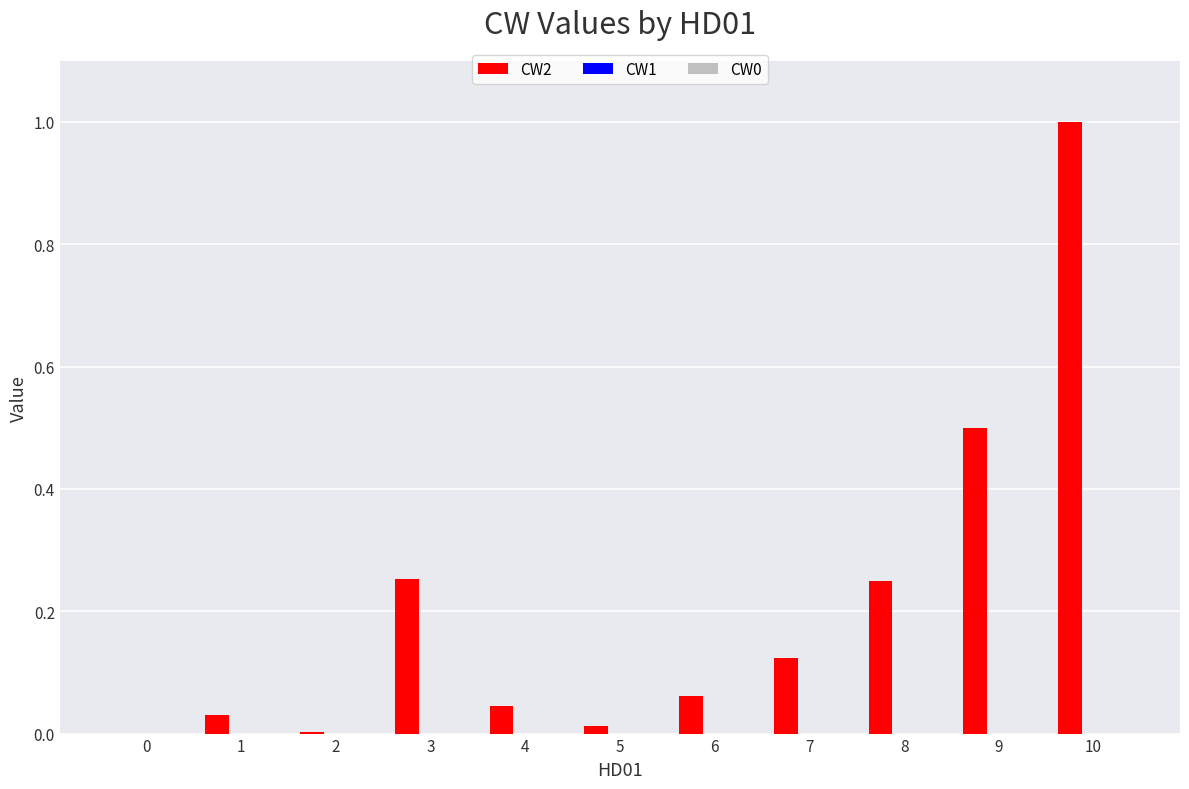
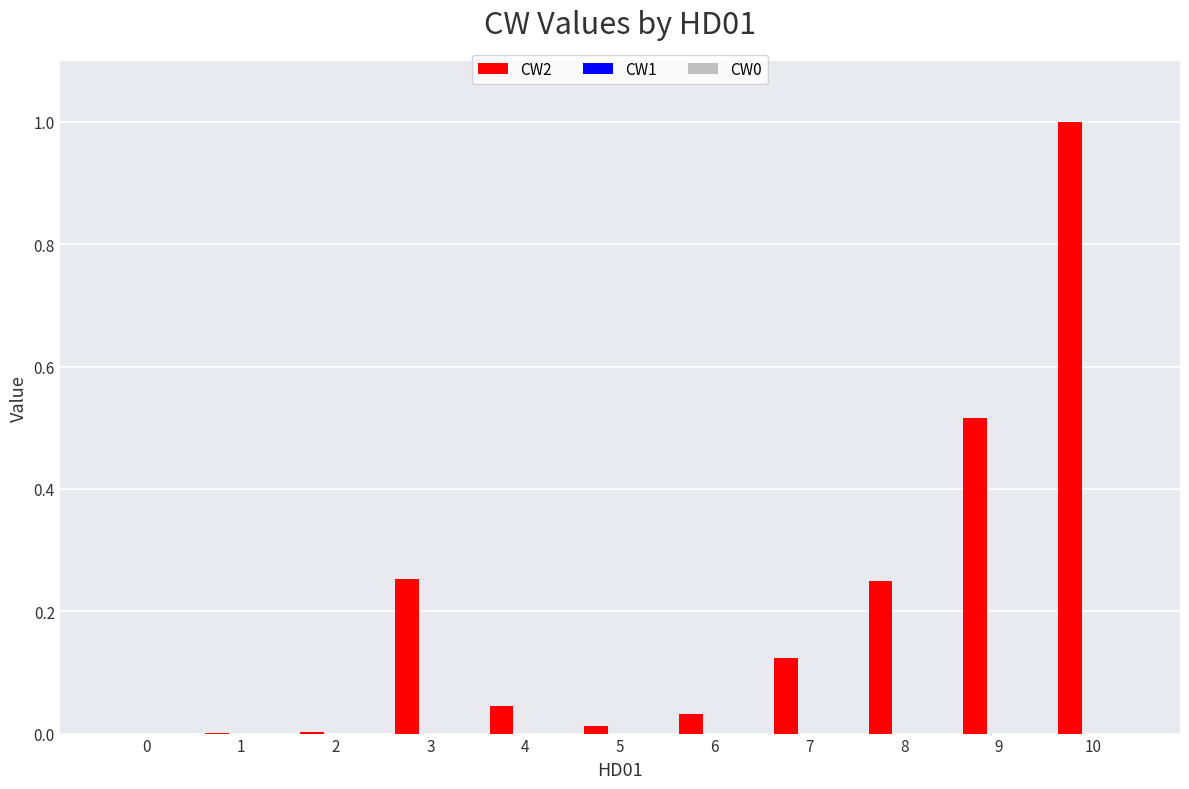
  {
    "CW2": {
      "0": 0.00,
-     "1": 0.03,
+     "1": 0.00,
      "3": 0.25,
      "4": 0.04,
      "5": 0.01,
-     "6": 0.06,
+     "6": 0.03,
      "7": 0.12,
      "8": 0.25,
-     "9": 0.50,
+     "9": 0.52,
      "10": 1.00
    },
    "CW1": {
      "0": 0.00,
      "1": 0.00,
      "2": 0.00,
      "3": 0.00,
      "4": 0.00,
      "5": 0.00,
      "6": 0.00,
      "7": 0.00,
      "8": 0.00,
      "9": 0.00,
      "10": 0.00
    },
    "CW0": {
      "0": 0.00,
      "1": 0.00,
      "2": 0.00,
      "3": 0.00,
      "4": 0.00,
      "5": 0.00,
      "6": 0.00,
      "7": 0.00,
      "8": 0.00,
      "9": 0.00,
      "10": 0.00
    }
  }
